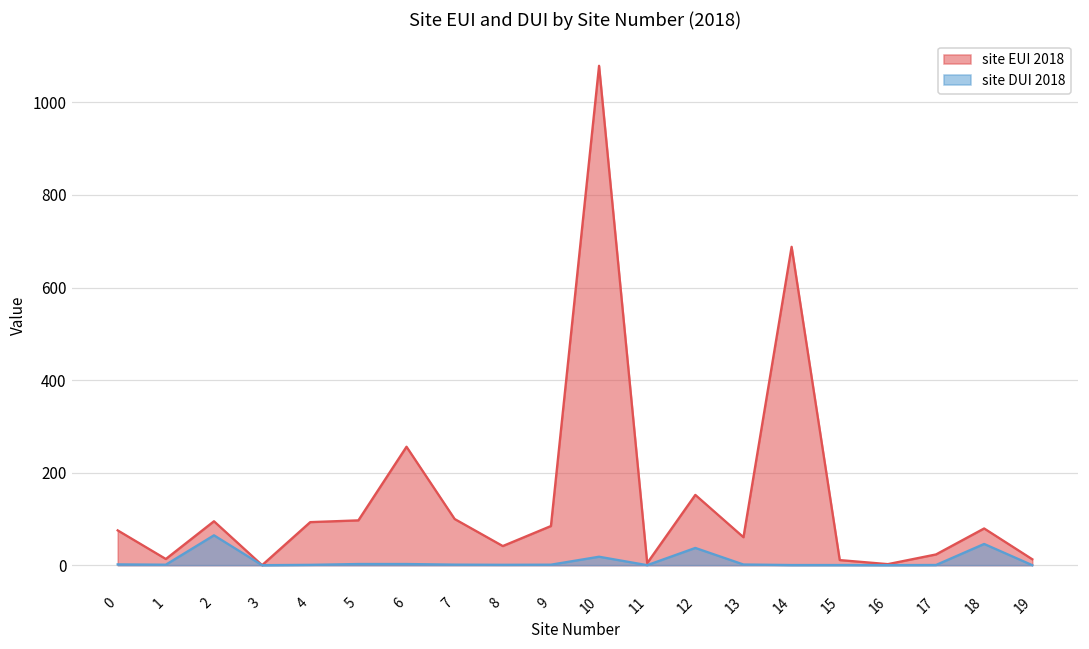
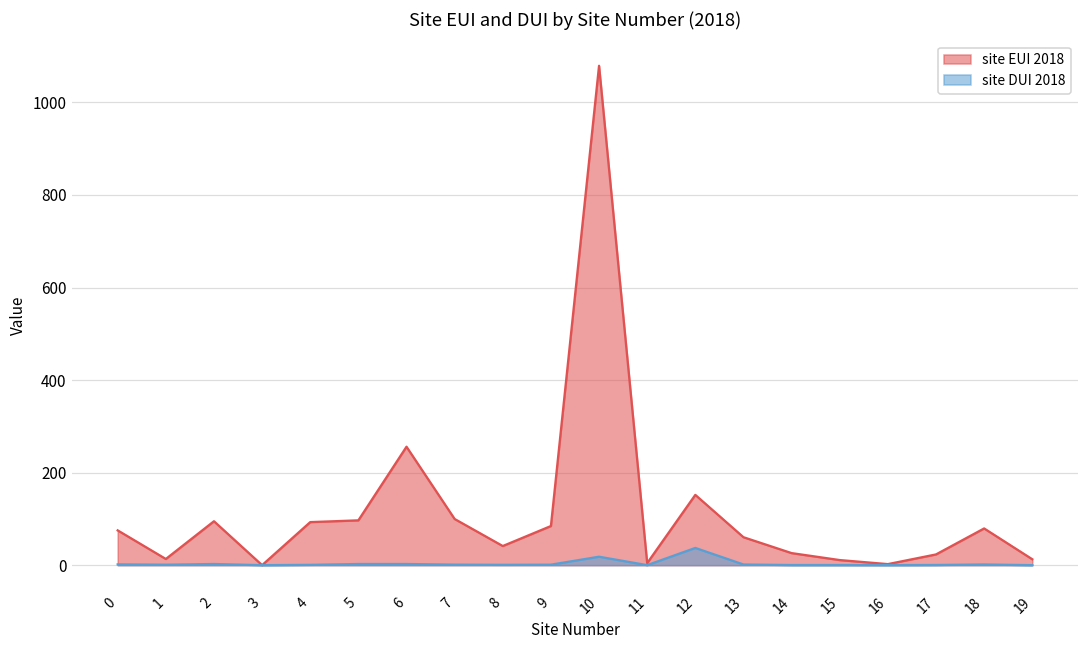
  {
    "site EUI 2018": {
      "0": 80,
      "1": 10,
      "2": 90,
      "4": 90,
      "5": 100,
      "6": 260,
      "7": 100,
      "8": 40,
      "9": 80,
      "10": 1080,
      "12": 150,
      "13": 60,
-     "14": 690,
+     "14": 30,
      "15": 10,
      "17": 20,
      "18": 80,
      "19": 10
    },
    "site DUI 2018": {
      "0": 0,
      "1": 0,
-     "2": 60,
+     "2": 0,
      "4": 0,
      "5": 0,
      "6": 0,
      "7": 0,
      "8": 0,
      "9": 0,
      "10": 20,
      "12": 40,
      "13": 0,
      "14": 0,
      "15": 0,
      "17": 0,
-     "18": 50,
+     "18": 0,
      "19": 0
    }
  }
